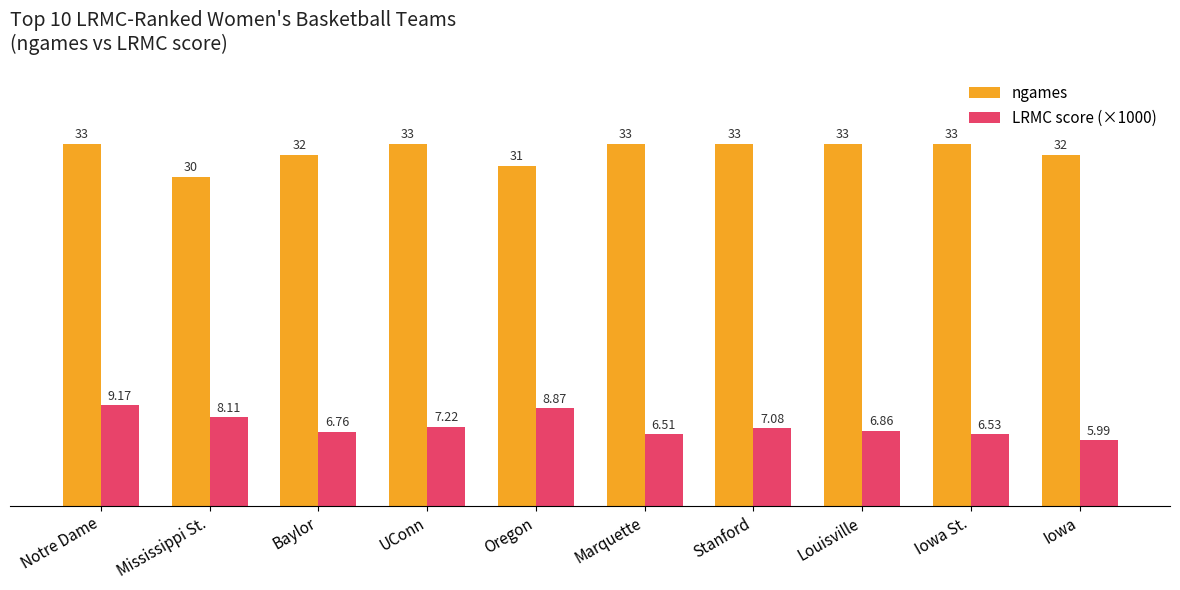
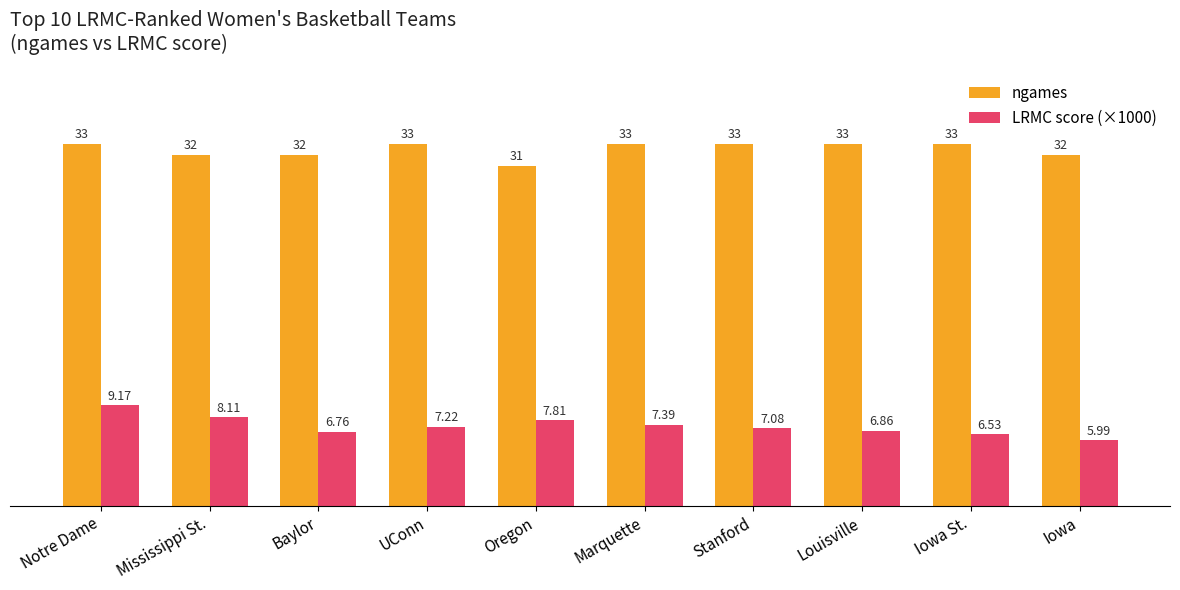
  {
    "ngames": {
      "Notre Dame": 33,
-     "Mississippi St.": 30,
+     "Mississippi St.": 32,
      "Baylor": 32,
      "UConn": 33,
      "Oregon": 31,
      "Marquette": 33,
      "Stanford": 33,
      "Louisville": 33,
      "Iowa St.": 33,
      "Iowa": 32
    },
    "LRMC score (×1000)": {
      "Notre Dame": 9.17,
      "Mississippi St.": 8.11,
      "Baylor": 6.76,
      "UConn": 7.22,
-     "Oregon": 8.87,
-     "Marquette": 6.51,
+     "Oregon": 7.81,
+     "Marquette": 7.39,
      "Stanford": 7.08,
      "Louisville": 6.86,
      "Iowa St.": 6.53,
      "Iowa": 5.99
    }
  }
